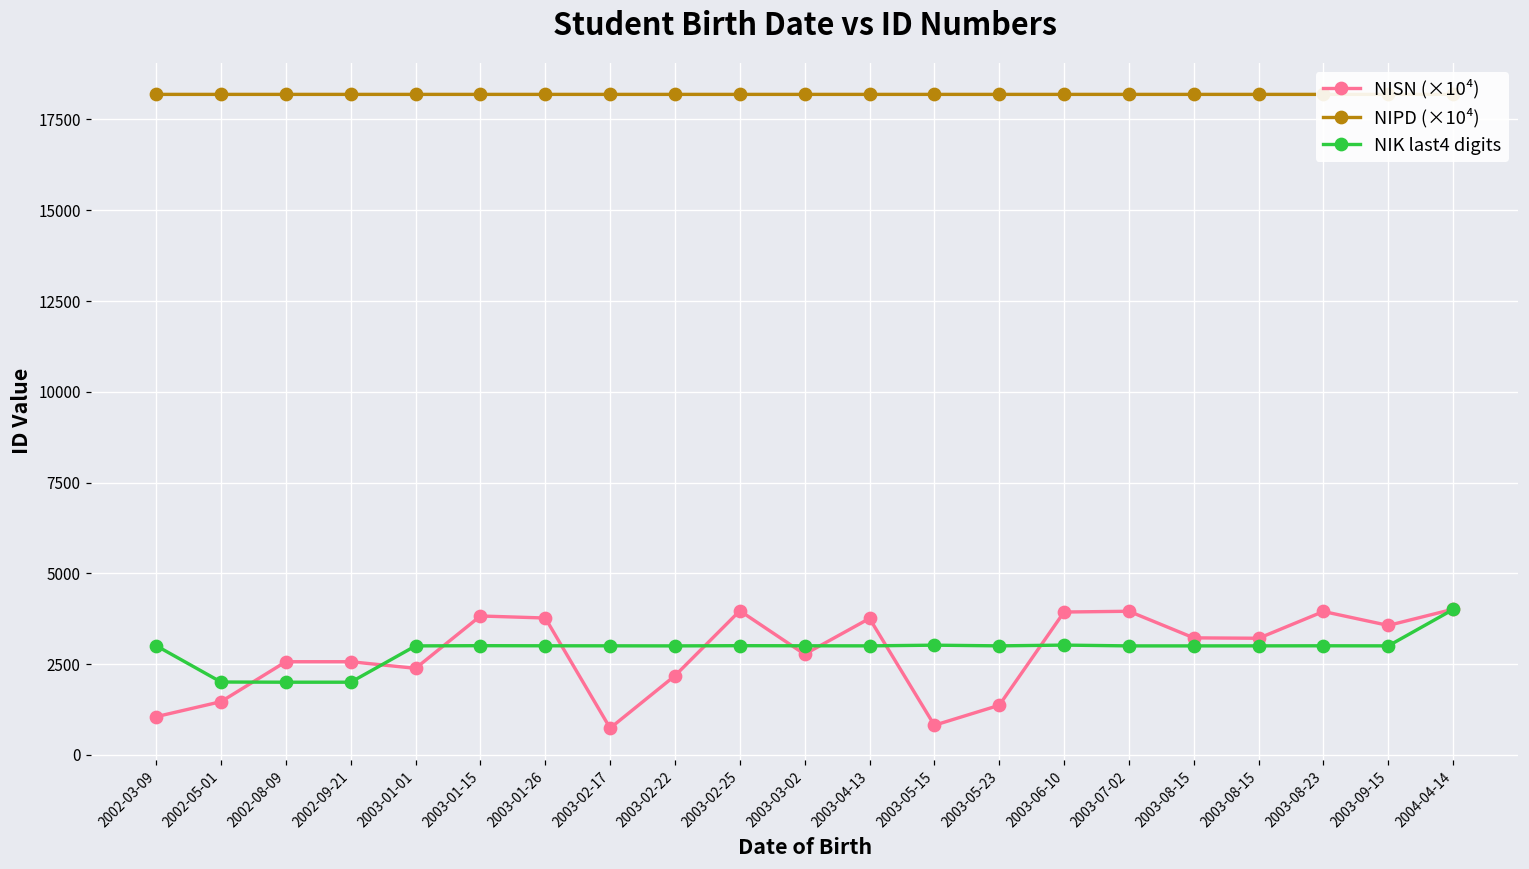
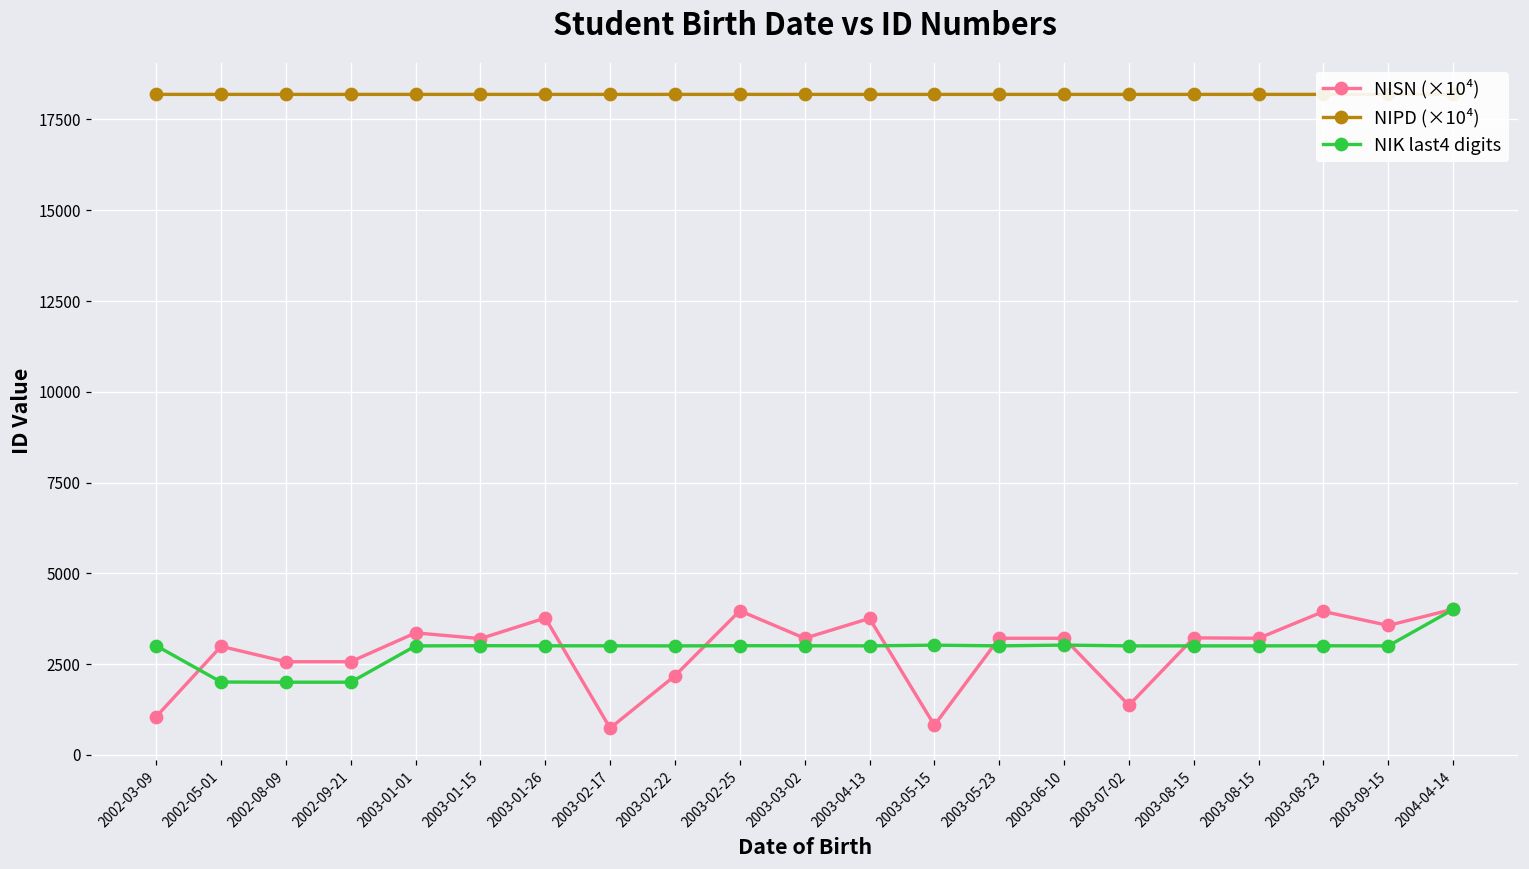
  {
    "NISN (×10⁴)": {
      "2002-03-09": 1100,
-     "2002-05-01": 1500,
+     "2002-05-01": 3000,
      "2002-08-09": 2600,
      "2002-09-21": 2600,
-     "2003-01-01": 2400,
-     "2003-01-15": 3800,
+     "2003-01-01": 3400,
+     "2003-01-15": 3200,
      "2003-01-26": 3800,
      "2003-02-17": 700,
      "2003-02-22": 2200,
      "2003-02-25": 4000,
-     "2003-03-02": 2800,
+     "2003-03-02": 3200,
      "2003-04-13": 3800,
      "2003-05-15": 800,
-     "2003-05-23": 1400,
-     "2003-06-10": 3900,
-     "2003-07-02": 4000,
+     "2003-05-23": 3200,
+     "2003-06-10": 3200,
+     "2003-07-02": 1400,
      "2003-08-23": 3900,
      "2003-09-15": 3600
    },
    "NIPD (×10⁴)": {
      "2002-03-09": 18200,
      "2002-05-01": 18200,
      "2002-08-09": 18200,
      "2002-09-21": 18200,
      "2003-01-01": 18200,
      "2003-01-15": 18200,
      "2003-01-26": 18200,
      "2003-02-17": 18200,
      "2003-02-22": 18200,
      "2003-02-25": 18200,
      "2003-03-02": 18200,
      "2003-04-13": 18200,
      "2003-05-15": 18200,
      "2003-05-23": 18200,
      "2003-06-10": 18200,
      "2003-07-02": 18200
    },
    "NIK last4 digits": {
      "2002-03-09": 3000,
      "2002-05-01": 2000,
      "2002-08-09": 2000,
      "2002-09-21": 2000,
      "2003-01-01": 3000,
      "2003-01-15": 3000,
      "2003-01-26": 3000,
      "2003-02-17": 3000,
      "2003-02-22": 3000,
      "2003-02-25": 3000,
      "2003-03-02": 3000,
      "2003-04-13": 3000,
      "2003-05-15": 3000,
      "2003-05-23": 3000,
      "2003-06-10": 3000,
      "2003-07-02": 3000,
      "2003-08-23": 3000,
      "2003-09-15": 3000
    }
  }
